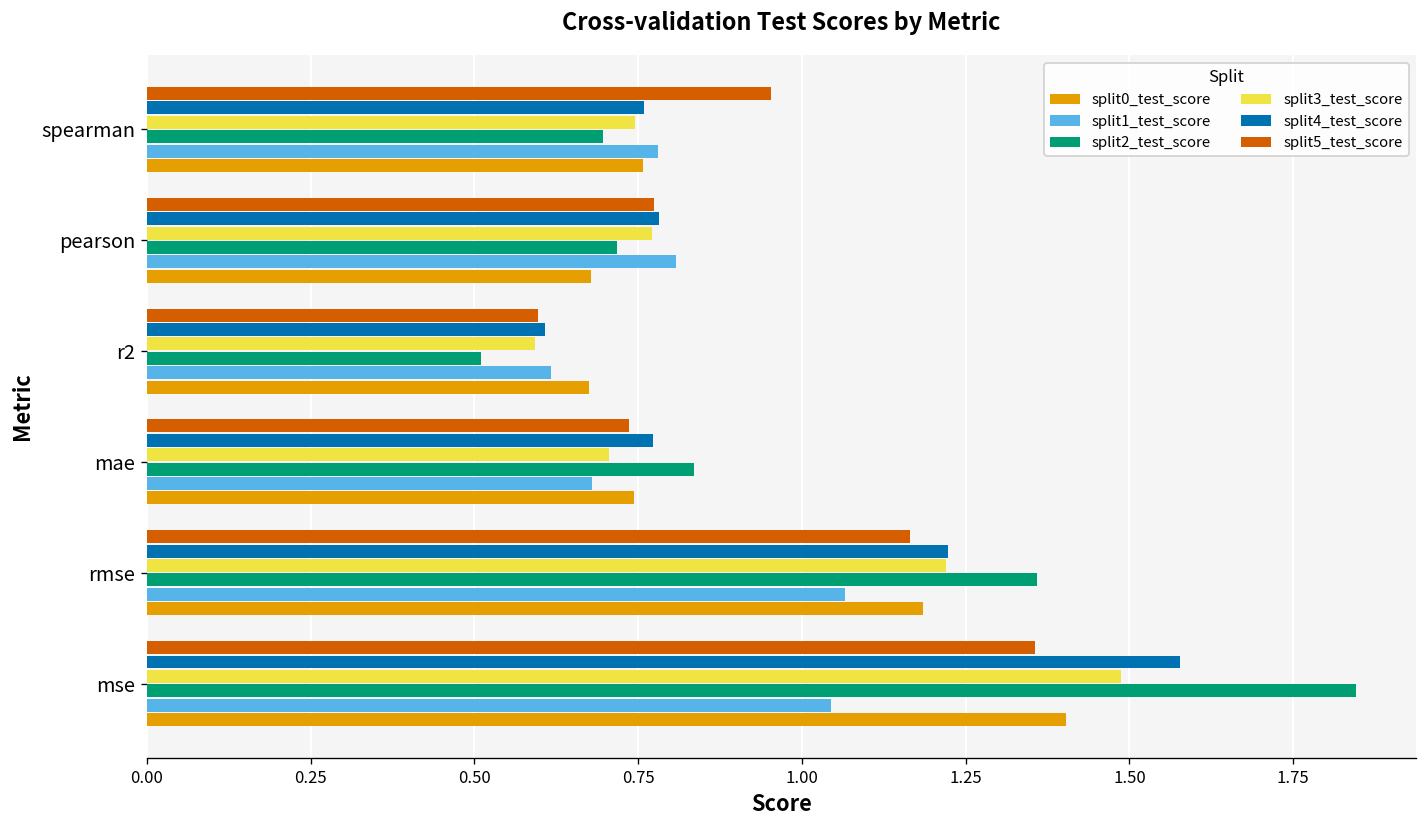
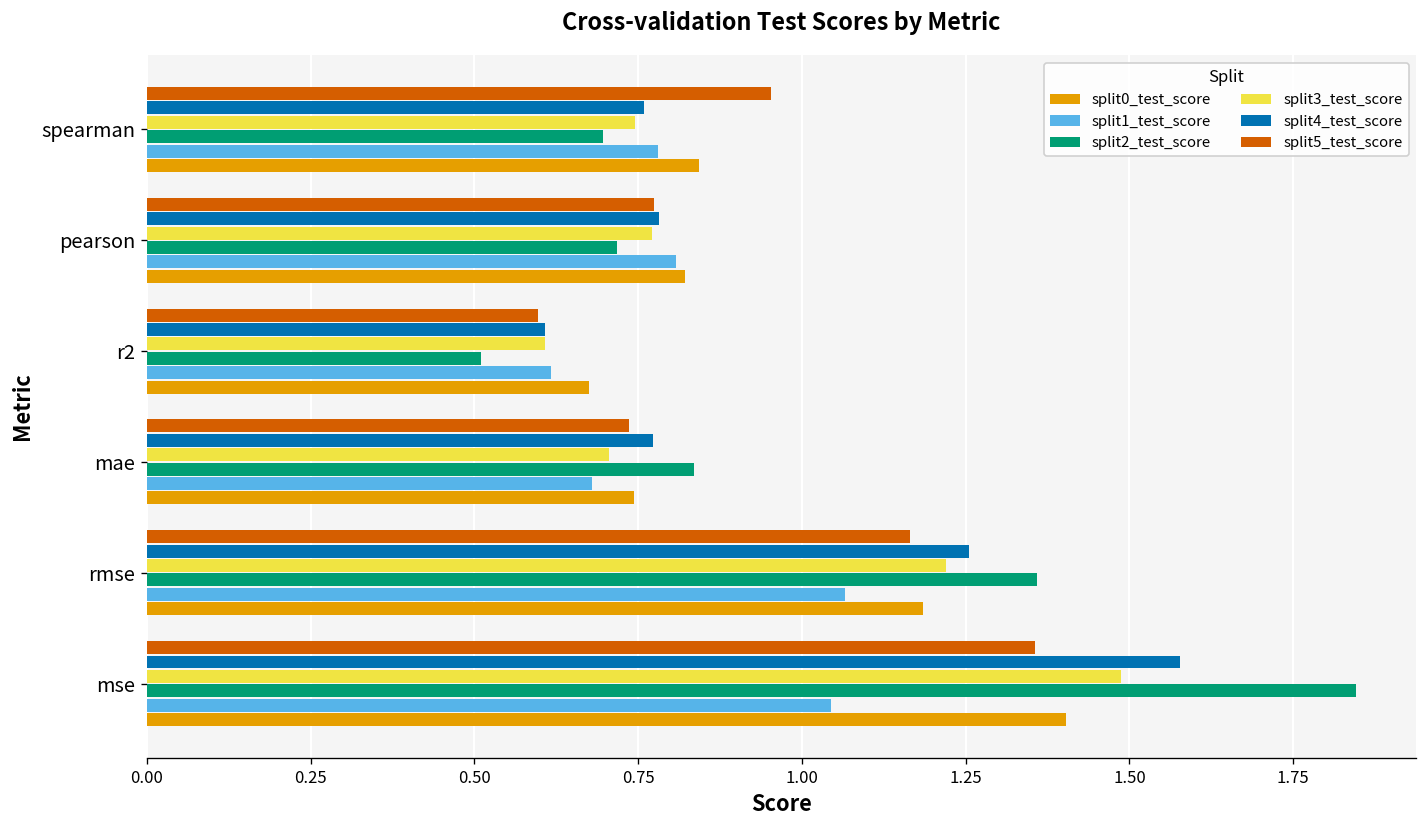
  {
    "split0_test_score": {
-     "spearman": 0.76,
-     "pearson": 0.68,
+     "spearman": 0.84,
+     "pearson": 0.82,
      "r2": 0.68,
      "mae": 0.74,
      "rmse": 1.18,
      "mse": 1.40
    },
    "split1_test_score": {
      "spearman": 0.78,
      "pearson": 0.81,
      "r2": 0.62,
      "mae": 0.68,
      "rmse": 1.07,
      "mse": 1.04
    },
    "split2_test_score": {
      "spearman": 0.70,
      "pearson": 0.72,
      "r2": 0.51,
      "mae": 0.84,
      "rmse": 1.36,
      "mse": 1.85
    },
    "split3_test_score": {
      "spearman": 0.75,
      "pearson": 0.77,
-     "r2": 0.59,
+     "r2": 0.61,
      "mae": 0.71,
      "rmse": 1.22,
      "mse": 1.49
    },
    "split4_test_score": {
      "spearman": 0.76,
      "pearson": 0.78,
      "r2": 0.61,
      "mae": 0.77,
-     "rmse": 1.22,
+     "rmse": 1.26,
      "mse": 1.58
    },
    "split5_test_score": {
      "spearman": 0.95,
      "pearson": 0.77,
      "r2": 0.60,
      "mae": 0.74,
      "rmse": 1.16,
      "mse": 1.36
    }
  }
